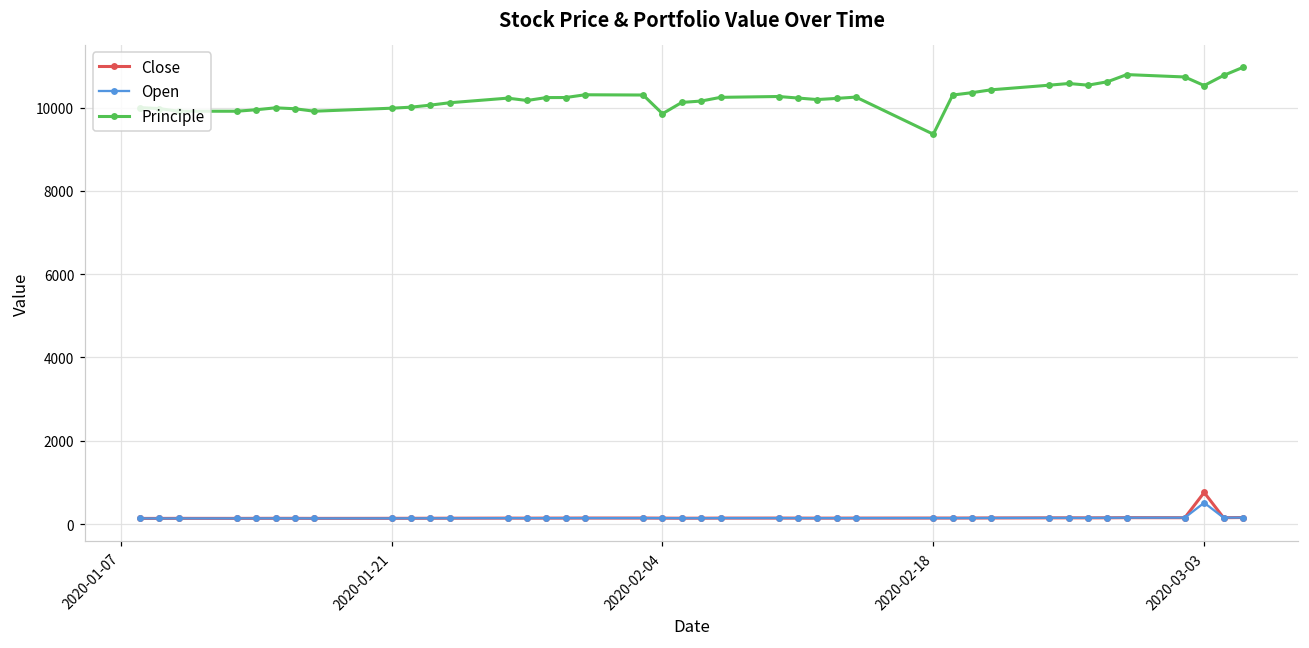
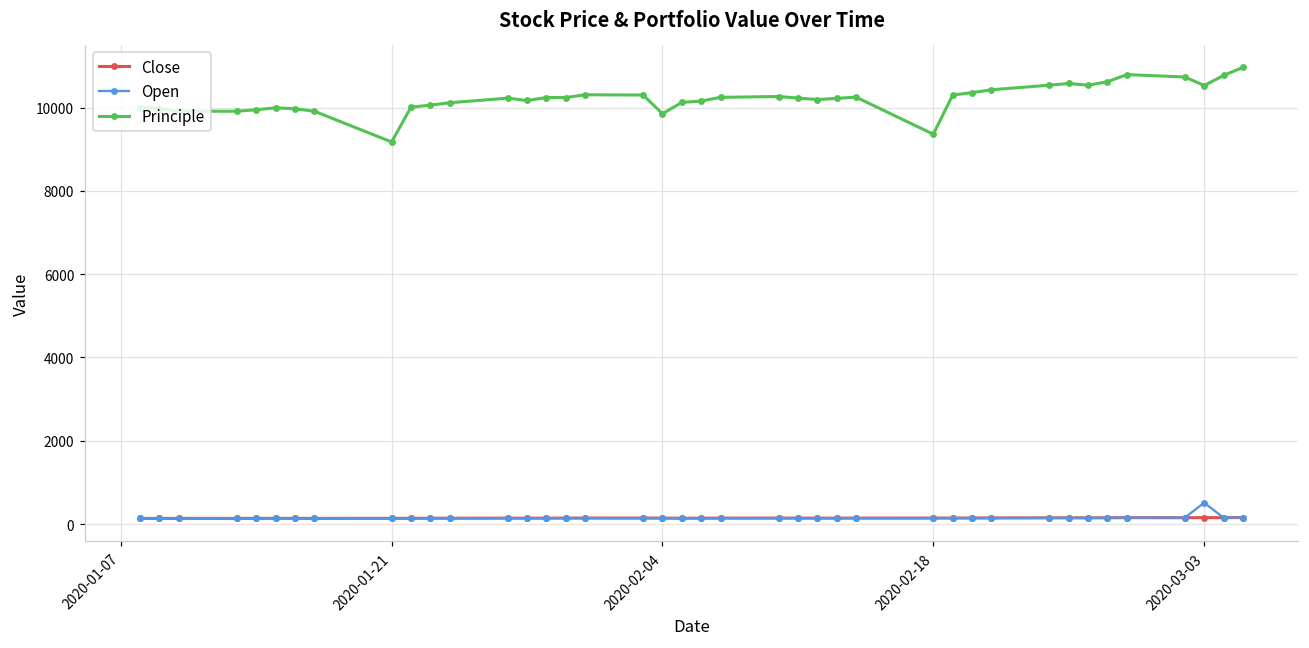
  {
    "Close": {
-     "2020-03-03": 800
+     "2020-03-03": 200
    },
    "Open": {
      "2020-03-03": 500
    },
    "Principle": {
-     "2020-01-21": 10000,
+     "2020-01-21": 9200,
      "2020-02-04": 9900,
      "2020-02-18": 9400,
      "2020-03-03": 10500
    }
  }
